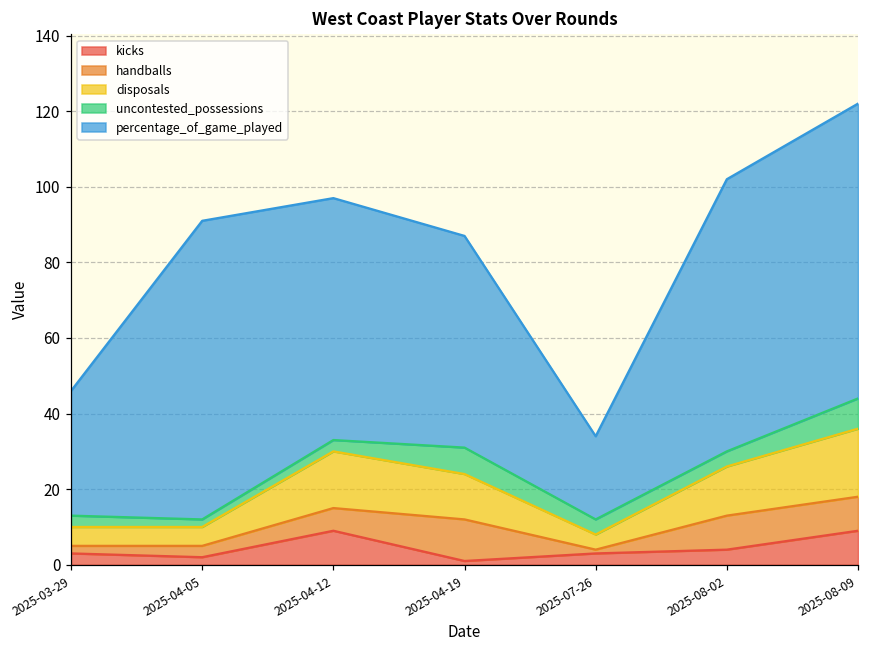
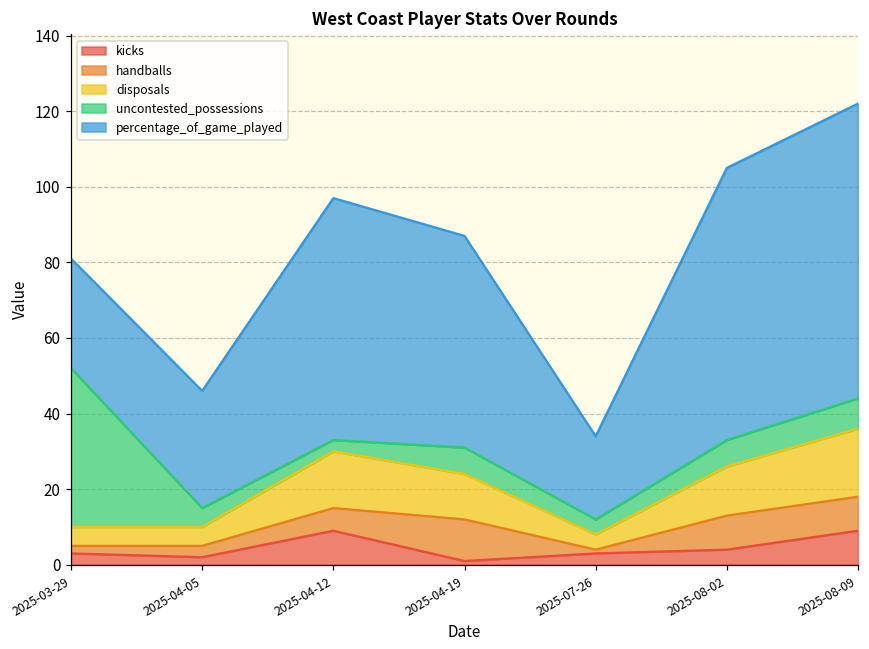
  {
    "disposals": {
      "2025-03-29": 5,
      "2025-04-05": 5,
      "2025-04-12": 15,
      "2025-04-19": 12,
      "2025-07-26": 4,
      "2025-08-02": 13,
      "2025-08-09": 18
    },
    "uncontested_possessions": {
-     "2025-03-29": 3,
-     "2025-04-05": 2,
+     "2025-03-29": 42,
+     "2025-04-05": 5,
      "2025-04-12": 3,
      "2025-04-19": 7,
      "2025-07-26": 4,
-     "2025-08-02": 4,
+     "2025-08-02": 7,
      "2025-08-09": 8
    },
    "percentage_of_game_played": {
-     "2025-03-29": 33,
-     "2025-04-05": 79,
+     "2025-03-29": 29,
+     "2025-04-05": 31,
      "2025-04-12": 64,
      "2025-04-19": 56,
      "2025-07-26": 22,
      "2025-08-02": 72,
      "2025-08-09": 78
    }
  }
